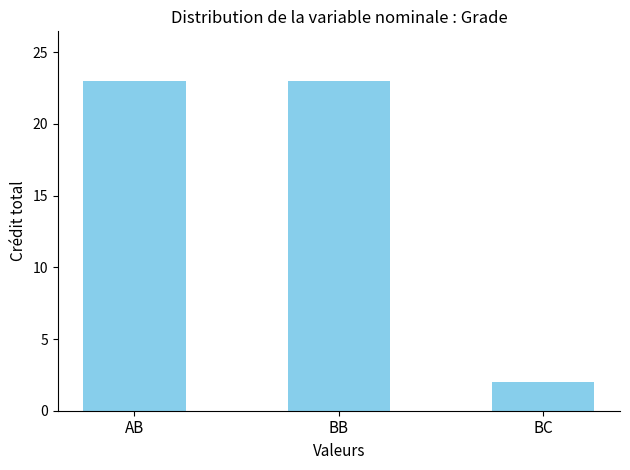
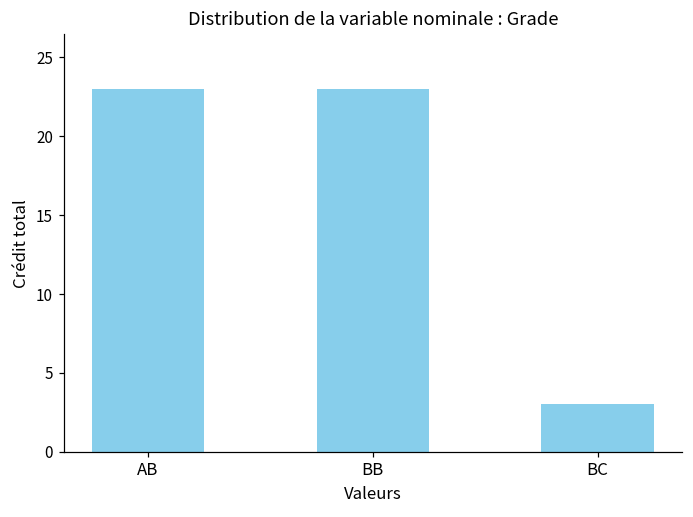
  {
    "AB": 23,
    "BB": 23,
-   "BC": 2
+   "BC": 3
  }
